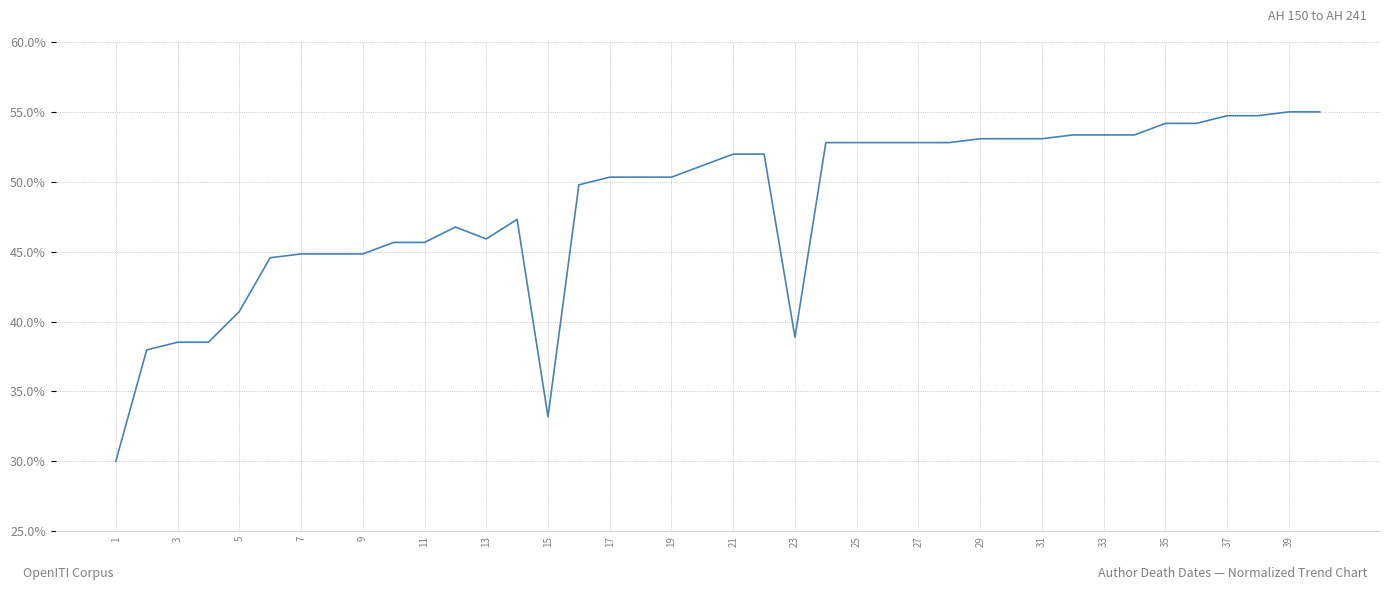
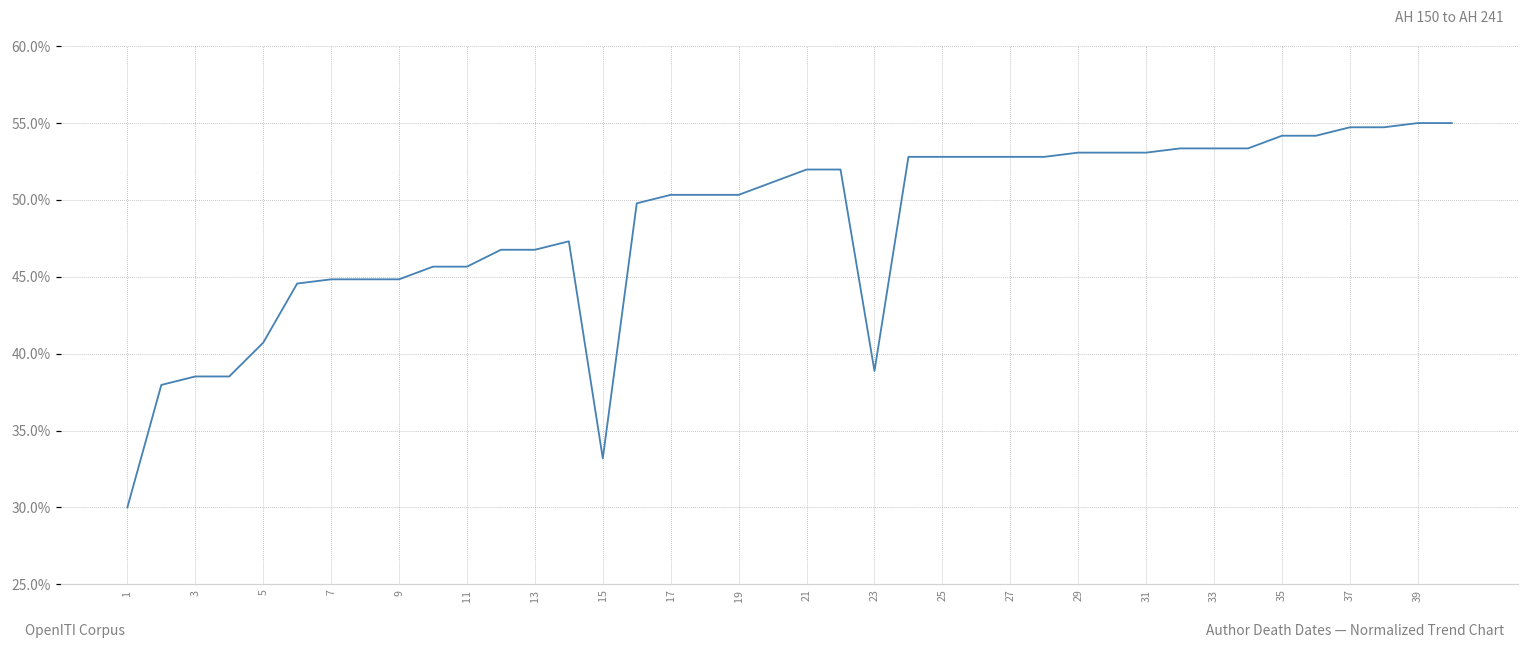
  {
    "1": "30.0%",
    "3": "38.5%",
    "5": "40.7%",
    "7": "44.8%",
    "9": "44.8%",
    "11": "45.7%",
-   "13": "45.9%",
+   "13": "46.8%",
    "15": "33.2%",
    "17": "50.3%",
    "19": "50.3%",
    "21": "52.0%",
    "23": "38.9%",
    "25": "52.8%",
    "27": "52.8%",
    "29": "53.1%",
    "31": "53.1%",
    "33": "53.4%",
    "35": "54.2%",
    "37": "54.7%",
    "39": "55.0%"
  }
